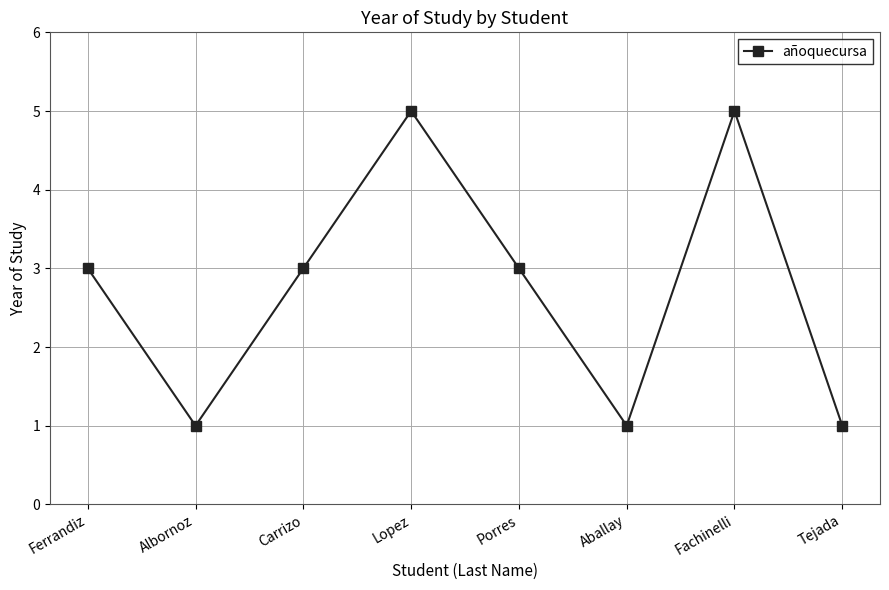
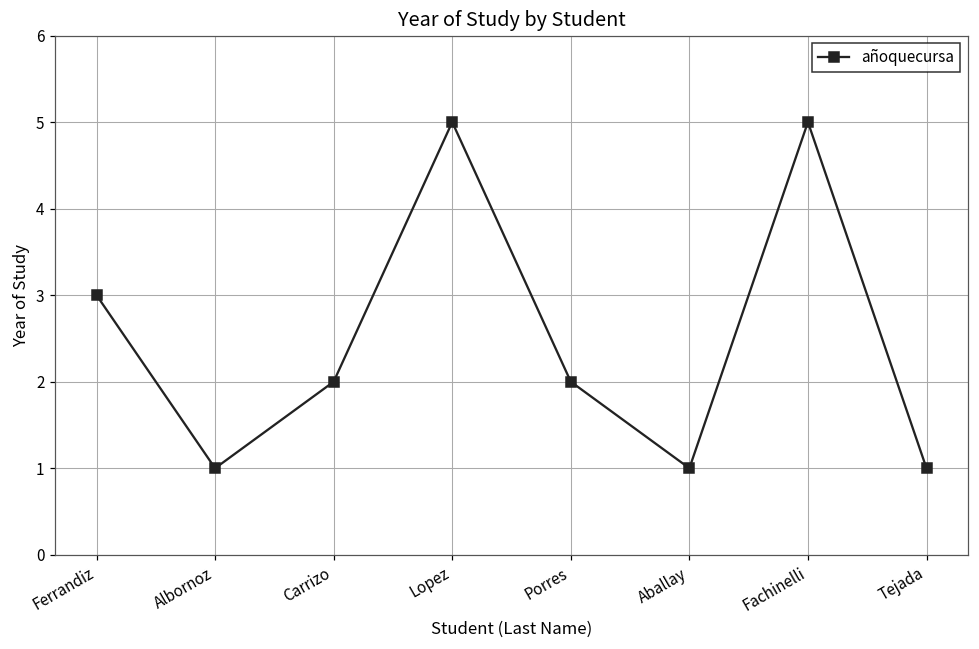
  {
    "Ferrandiz": 3,
    "Albornoz": 1,
-   "Carrizo": 3,
+   "Carrizo": 2,
    "Lopez": 5,
-   "Porres": 3,
+   "Porres": 2,
    "Aballay": 1,
    "Fachinelli": 5,
    "Tejada": 1
  }
